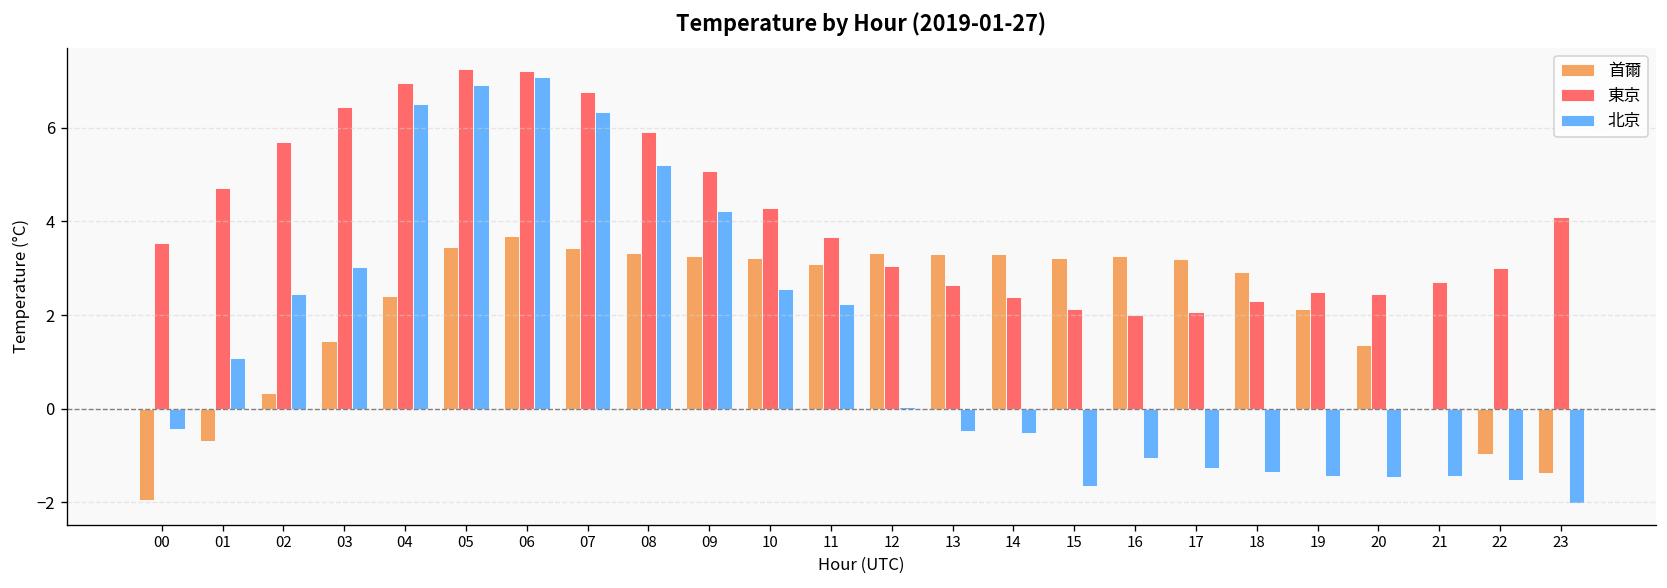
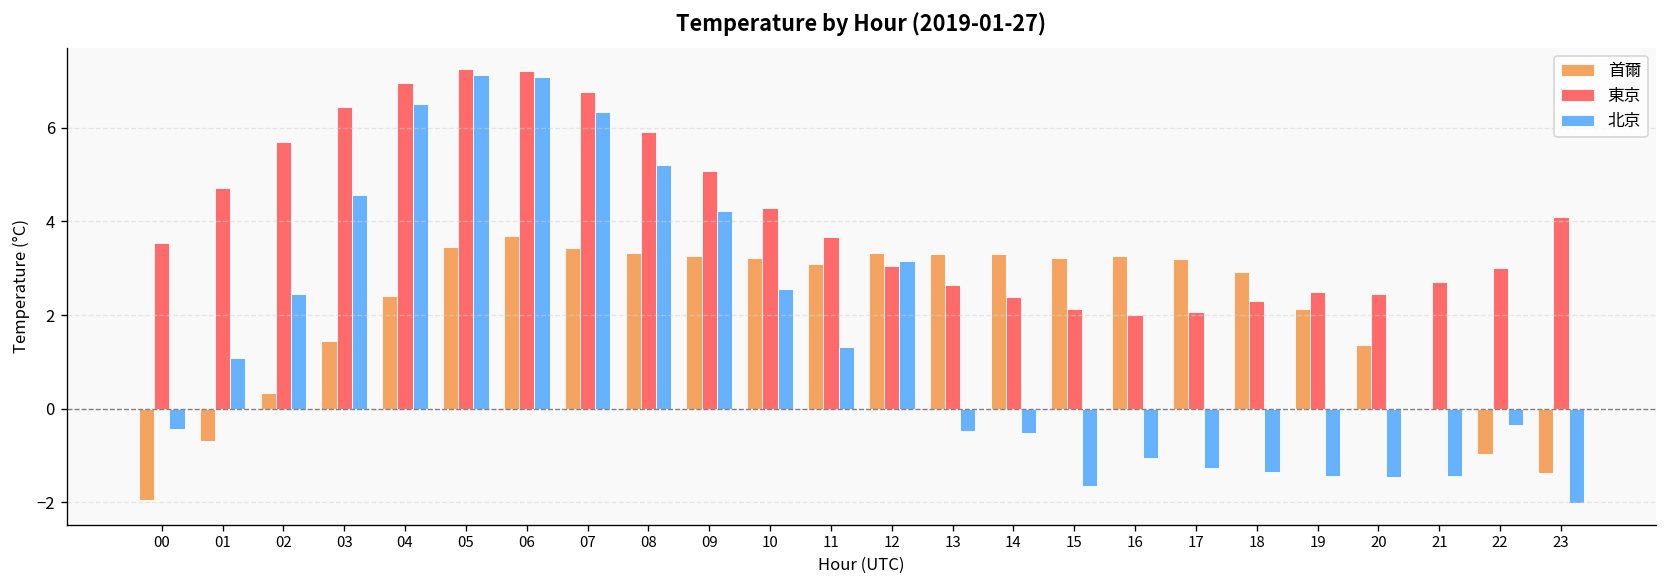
  {
    "北京": {
      "00": -0.4,
      "01": 1.1,
      "02": 2.4,
-     "03": 3.0,
+     "03": 4.6,
      "04": 6.5,
-     "05": 6.9,
+     "05": 7.1,
      "06": 7.1,
      "07": 6.3,
      "08": 5.2,
      "09": 4.2,
      "10": 2.6,
-     "11": 2.2,
-     "12": 0.0,
+     "11": 1.3,
+     "12": 3.2,
      "13": -0.5,
      "14": -0.5,
      "15": -1.6,
      "16": -1.1,
      "17": -1.3,
      "18": -1.4,
      "19": -1.4,
      "20": -1.5,
      "21": -1.4,
-     "22": -1.5,
+     "22": -0.3,
      "23": -2.0
    }
  }
